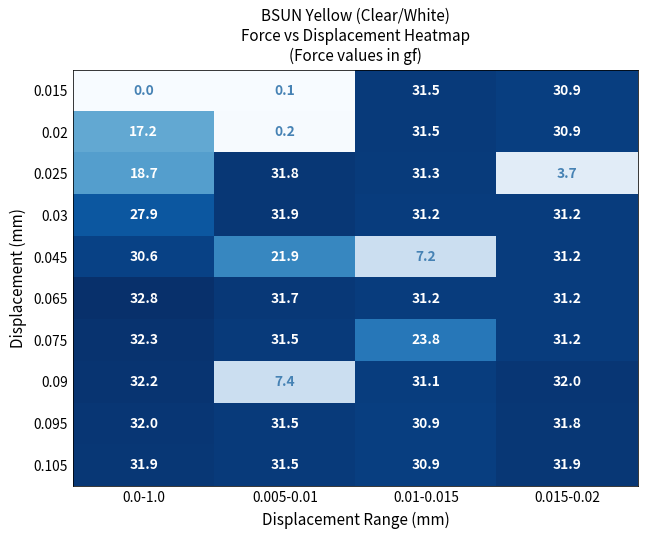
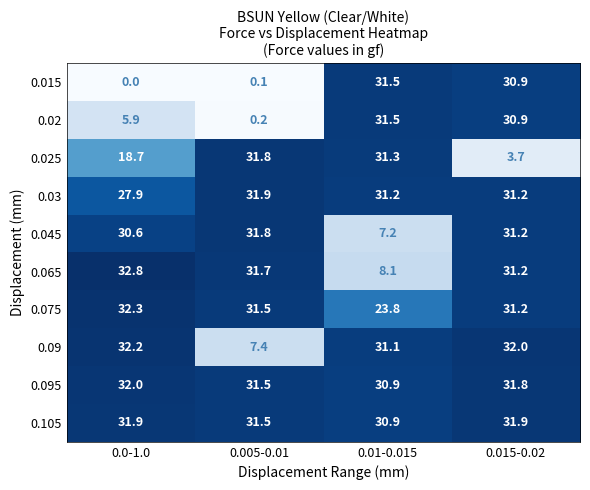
  {
    "0.015": {
      "0.0-1.0": 0.0,
      "0.005-0.01": 0.1,
      "0.01-0.015": 31.5,
      "0.015-0.02": 30.9
    },
    "0.02": {
-     "0.0-1.0": 17.2,
+     "0.0-1.0": 5.9,
      "0.005-0.01": 0.2,
      "0.01-0.015": 31.5,
      "0.015-0.02": 30.9
    },
    "0.025": {
      "0.0-1.0": 18.7,
      "0.005-0.01": 31.8,
      "0.01-0.015": 31.3,
      "0.015-0.02": 3.7
    },
    "0.03": {
      "0.0-1.0": 27.9,
      "0.005-0.01": 31.9,
      "0.01-0.015": 31.2,
      "0.015-0.02": 31.2
    },
    "0.045": {
      "0.0-1.0": 30.6,
-     "0.005-0.01": 21.9,
+     "0.005-0.01": 31.8,
      "0.01-0.015": 7.2,
      "0.015-0.02": 31.2
    },
    "0.065": {
      "0.0-1.0": 32.8,
      "0.005-0.01": 31.7,
-     "0.01-0.015": 31.2,
+     "0.01-0.015": 8.1,
      "0.015-0.02": 31.2
    },
    "0.075": {
      "0.0-1.0": 32.3,
      "0.005-0.01": 31.5,
      "0.01-0.015": 23.8,
      "0.015-0.02": 31.2
    },
    "0.09": {
      "0.0-1.0": 32.2,
      "0.005-0.01": 7.4,
      "0.01-0.015": 31.1,
      "0.015-0.02": 32.0
    },
    "0.095": {
      "0.0-1.0": 32.0,
      "0.005-0.01": 31.5,
      "0.01-0.015": 30.9,
      "0.015-0.02": 31.8
    },
    "0.105": {
      "0.0-1.0": 31.9,
      "0.005-0.01": 31.5,
      "0.01-0.015": 30.9,
      "0.015-0.02": 31.9
    }
  }
